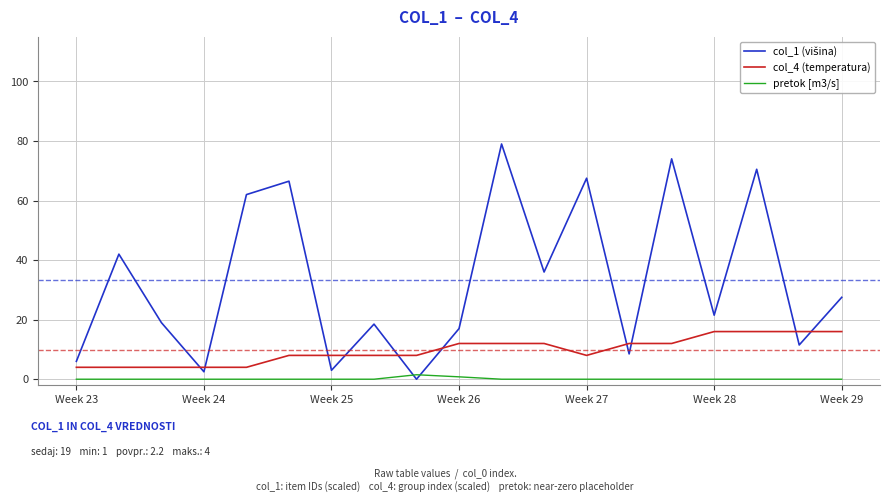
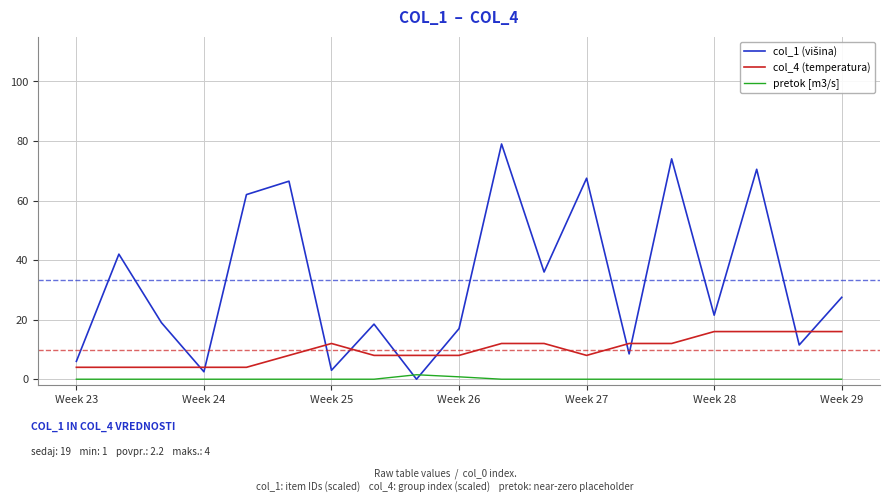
  {
    "col_1 (višina)": {
      "Week 23": 6,
      "Week 24": 3,
      "Week 25": 3,
      "Week 26": 17,
      "Week 27": 68,
      "Week 28": 22,
      "Week 29": 28
    },
    "col_4 (temperatura)": {
      "Week 23": 4,
      "Week 24": 4,
-     "Week 25": 8,
-     "Week 26": 12,
+     "Week 25": 12,
+     "Week 26": 8,
      "Week 27": 8,
      "Week 28": 16,
      "Week 29": 16
    },
    "pretok [m3/s]": {
      "Week 23": 0,
      "Week 24": 0,
      "Week 25": 0,
      "Week 26": 1,
      "Week 27": 0,
      "Week 28": 0,
      "Week 29": 0
    }
  }
